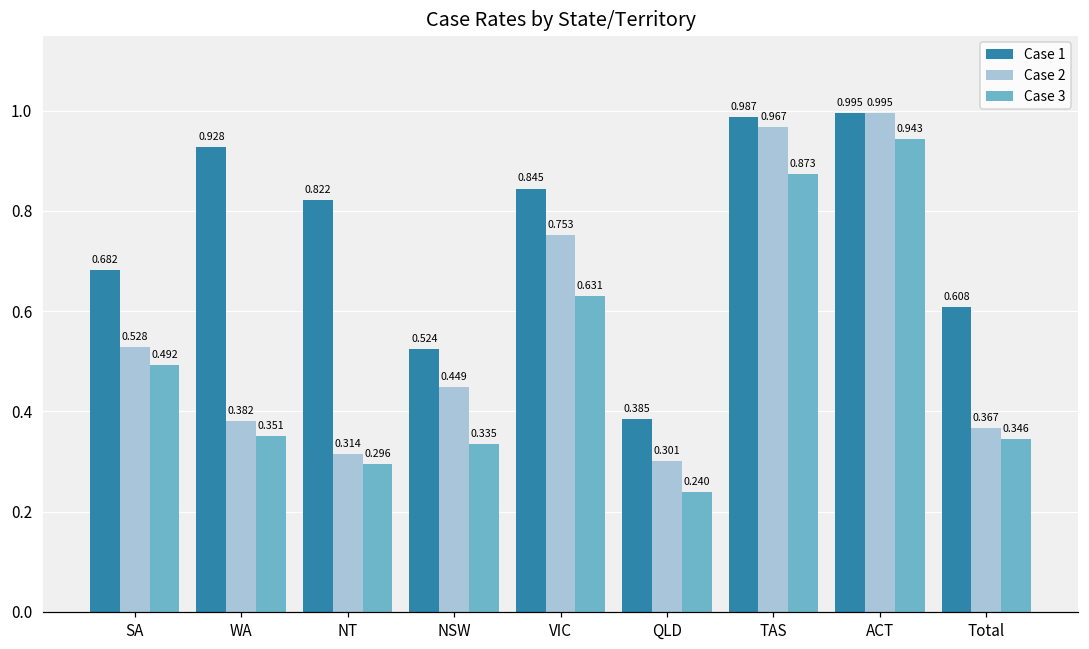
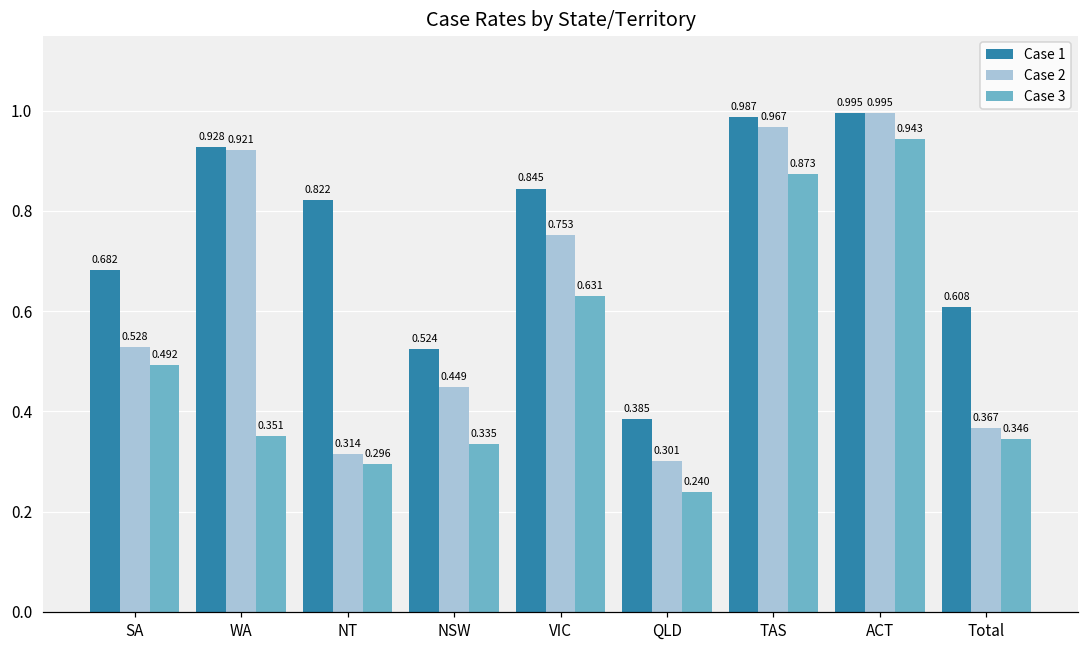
  {
    "Case 1": {
      "SA": 0.682,
      "WA": 0.928,
      "NT": 0.822,
      "NSW": 0.524,
      "VIC": 0.845,
      "QLD": 0.385,
      "TAS": 0.987,
      "ACT": 0.995,
      "Total": 0.608
    },
    "Case 2": {
      "SA": 0.528,
-     "WA": 0.382,
+     "WA": 0.921,
      "NT": 0.314,
      "NSW": 0.449,
      "VIC": 0.753,
      "QLD": 0.301,
      "TAS": 0.967,
      "ACT": 0.995,
      "Total": 0.367
    },
    "Case 3": {
      "SA": 0.492,
      "WA": 0.351,
      "NT": 0.296,
      "NSW": 0.335,
      "VIC": 0.631,
      "QLD": 0.240,
      "TAS": 0.873,
      "ACT": 0.943,
      "Total": 0.346
    }
  }
